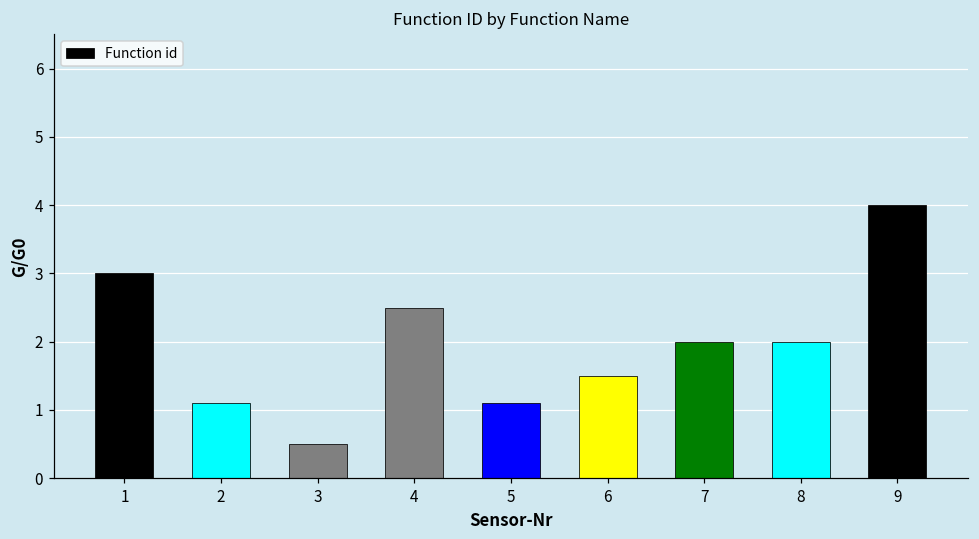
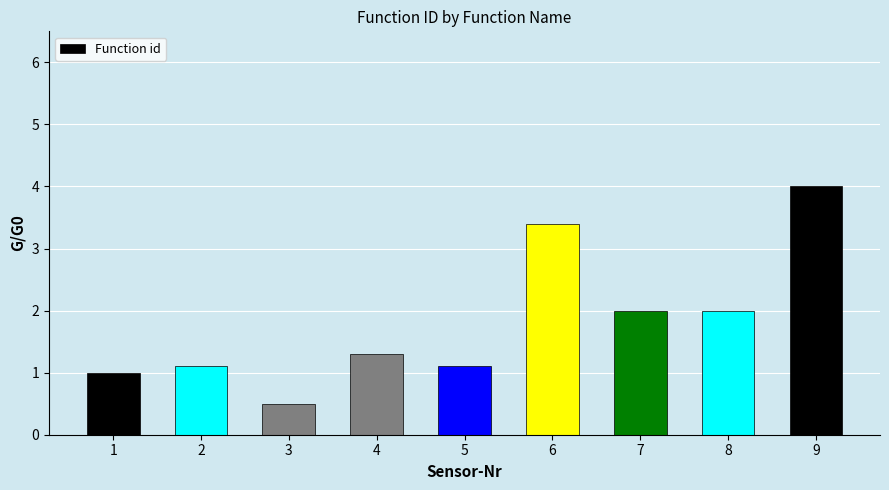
  {
-   "1": 3,
+   "1": 1,
    "2": 1.1,
    "3": 0.5,
-   "4": 2.5,
+   "4": 1.3,
    "5": 1.1,
-   "6": 1.5,
+   "6": 3.4,
    "7": 2.0,
    "8": 2.0,
    "9": 4.0
  }
